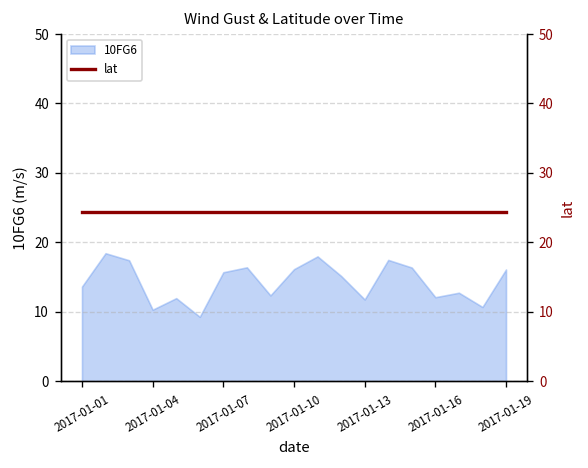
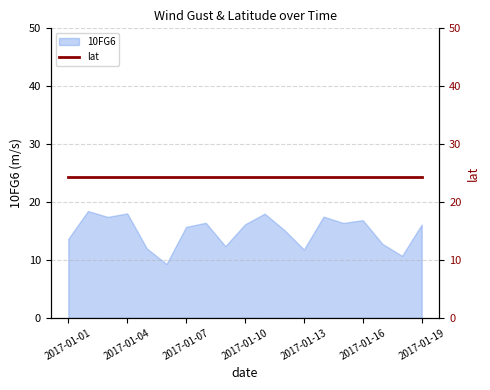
  {
    "10FG6": {
      "2017-01-01": 14,
-     "2017-01-04": 10,
+     "2017-01-04": 18,
      "2017-01-07": 16,
      "2017-01-10": 16,
      "2017-01-13": 12,
-     "2017-01-16": 12,
+     "2017-01-16": 17,
      "2017-01-19": 16
    },
    "lat": {
      "2017-01-01": 24,
      "2017-01-04": 24,
      "2017-01-07": 24,
      "2017-01-10": 24,
      "2017-01-13": 24,
      "2017-01-16": 24,
      "2017-01-19": 24
    }
  }
